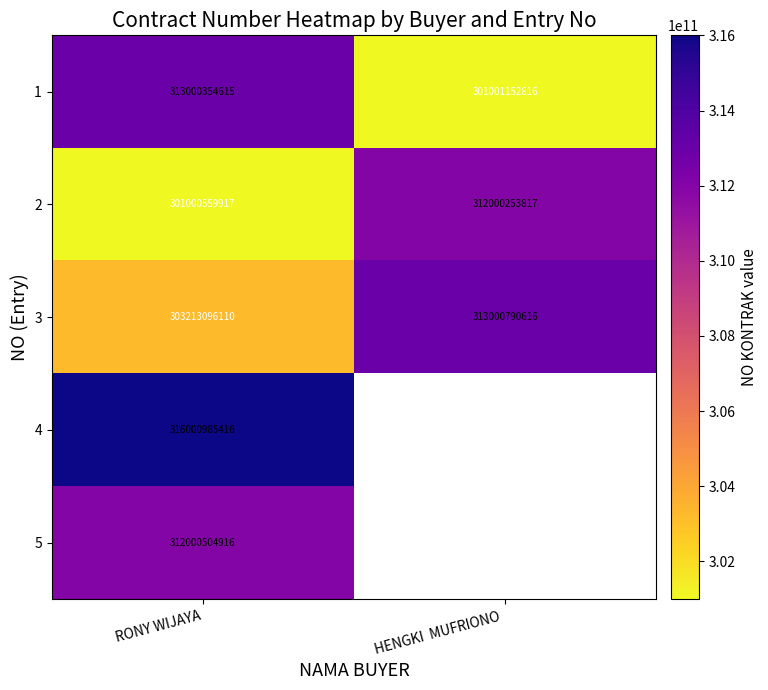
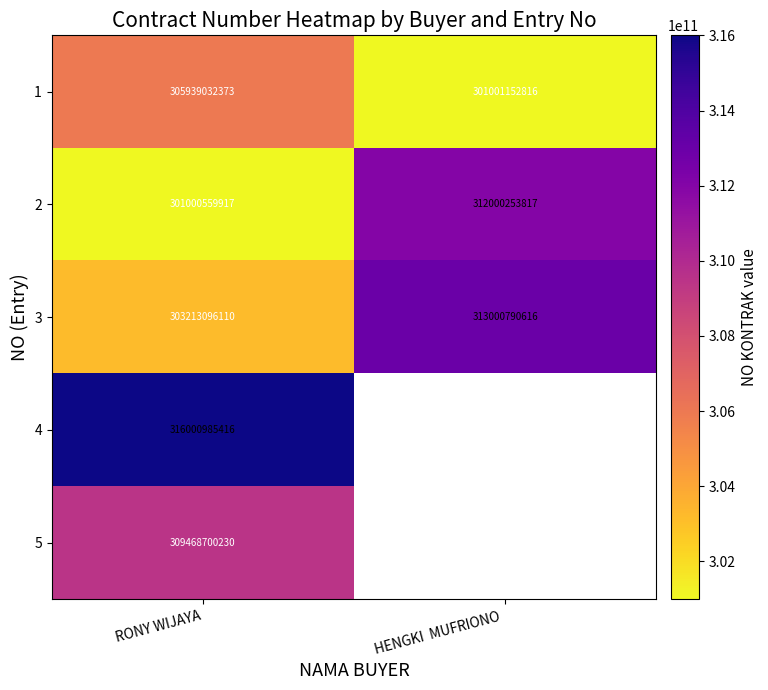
  {
    "1": {
-     "RONY WIJAYA": 313000354615,
+     "RONY WIJAYA": 305939032373,
      "HENGKI MUFRIONO": 301001152816
    },
    "2": {
      "RONY WIJAYA": 301000559917,
      "HENGKI MUFRIONO": 312000253817
    },
    "3": {
      "RONY WIJAYA": 303213096110,
      "HENGKI MUFRIONO": 313000790616
    },
    "4": {
      "RONY WIJAYA": 316000985416
    },
    "5": {
-     "RONY WIJAYA": 312000504916
+     "RONY WIJAYA": 309468700230
    }
  }
